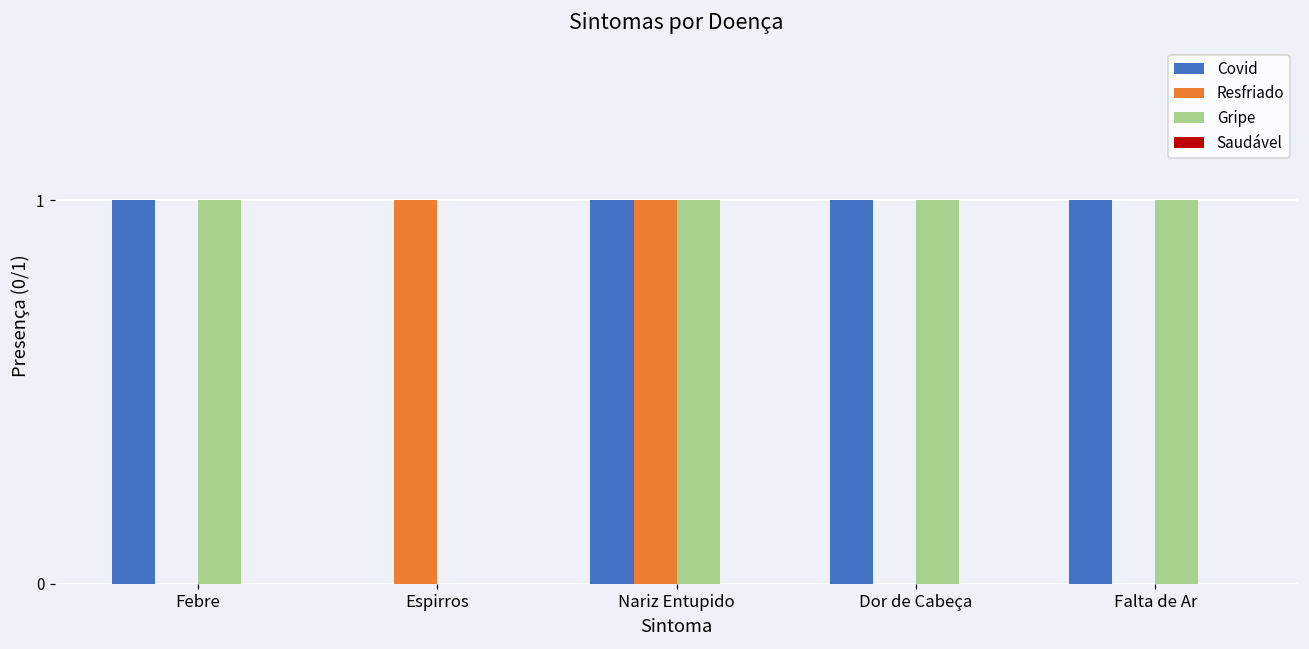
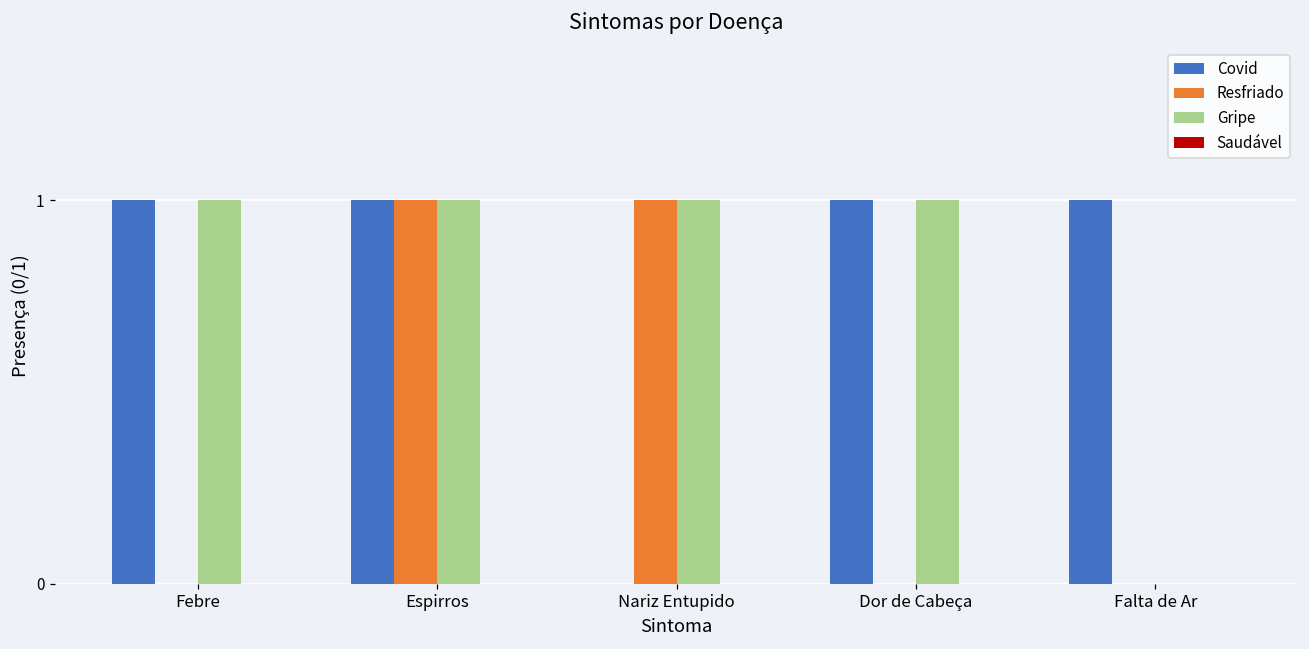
  {
    "Covid": {
      "Febre": 1,
-     "Espirros": 0,
-     "Nariz Entupido": 1,
+     "Espirros": 1,
+     "Nariz Entupido": 0,
      "Dor de Cabeça": 1,
      "Falta de Ar": 1
    },
    "Resfriado": {
      "Febre": 0,
      "Espirros": 1,
      "Nariz Entupido": 1,
      "Dor de Cabeça": 0,
      "Falta de Ar": 0
    },
    "Gripe": {
      "Febre": 1,
-     "Espirros": 0,
+     "Espirros": 1,
      "Nariz Entupido": 1,
      "Dor de Cabeça": 1,
-     "Falta de Ar": 1
+     "Falta de Ar": 0
    },
    "Saudável": {
      "Febre": 0,
      "Espirros": 0,
      "Nariz Entupido": 0,
      "Dor de Cabeça": 0,
      "Falta de Ar": 0
    }
  }
